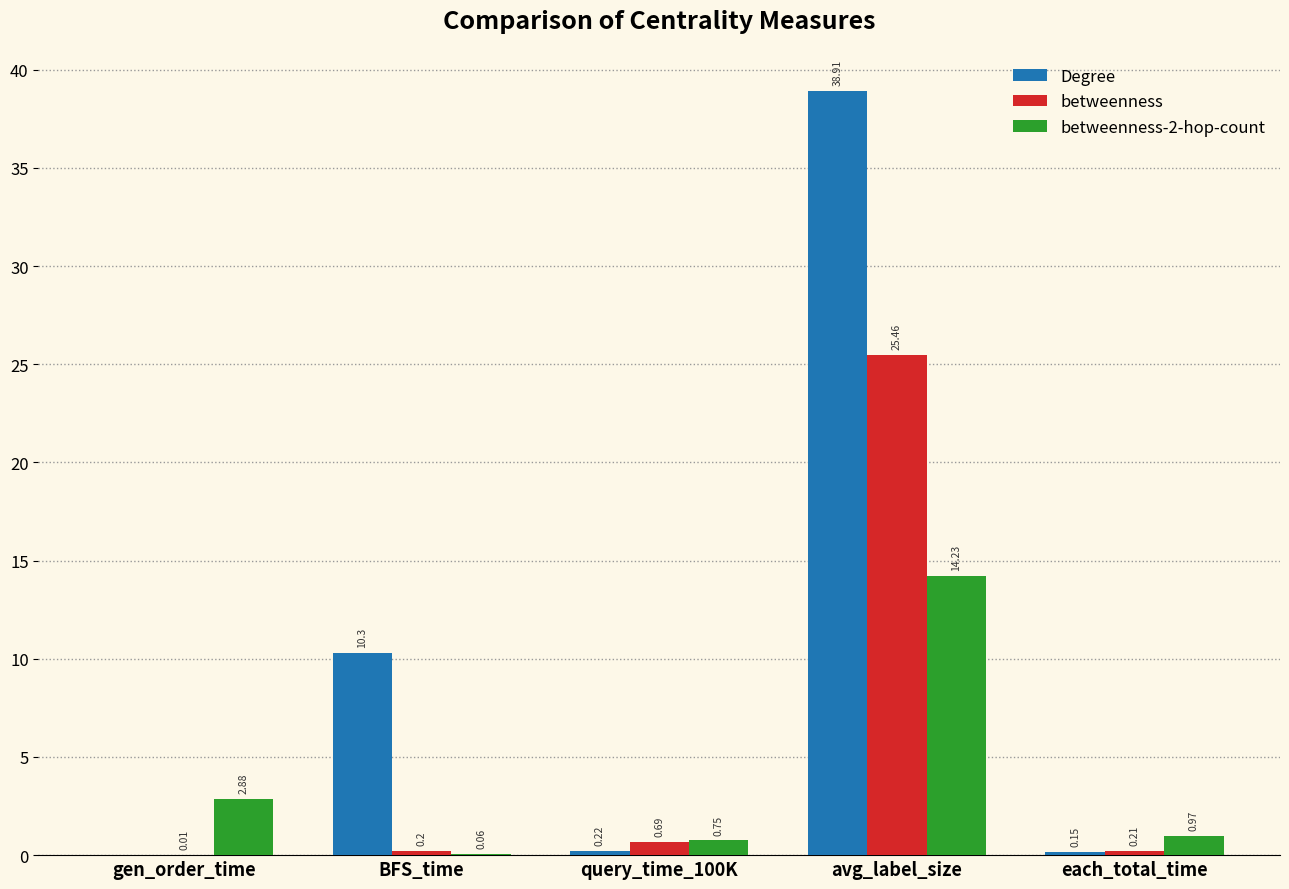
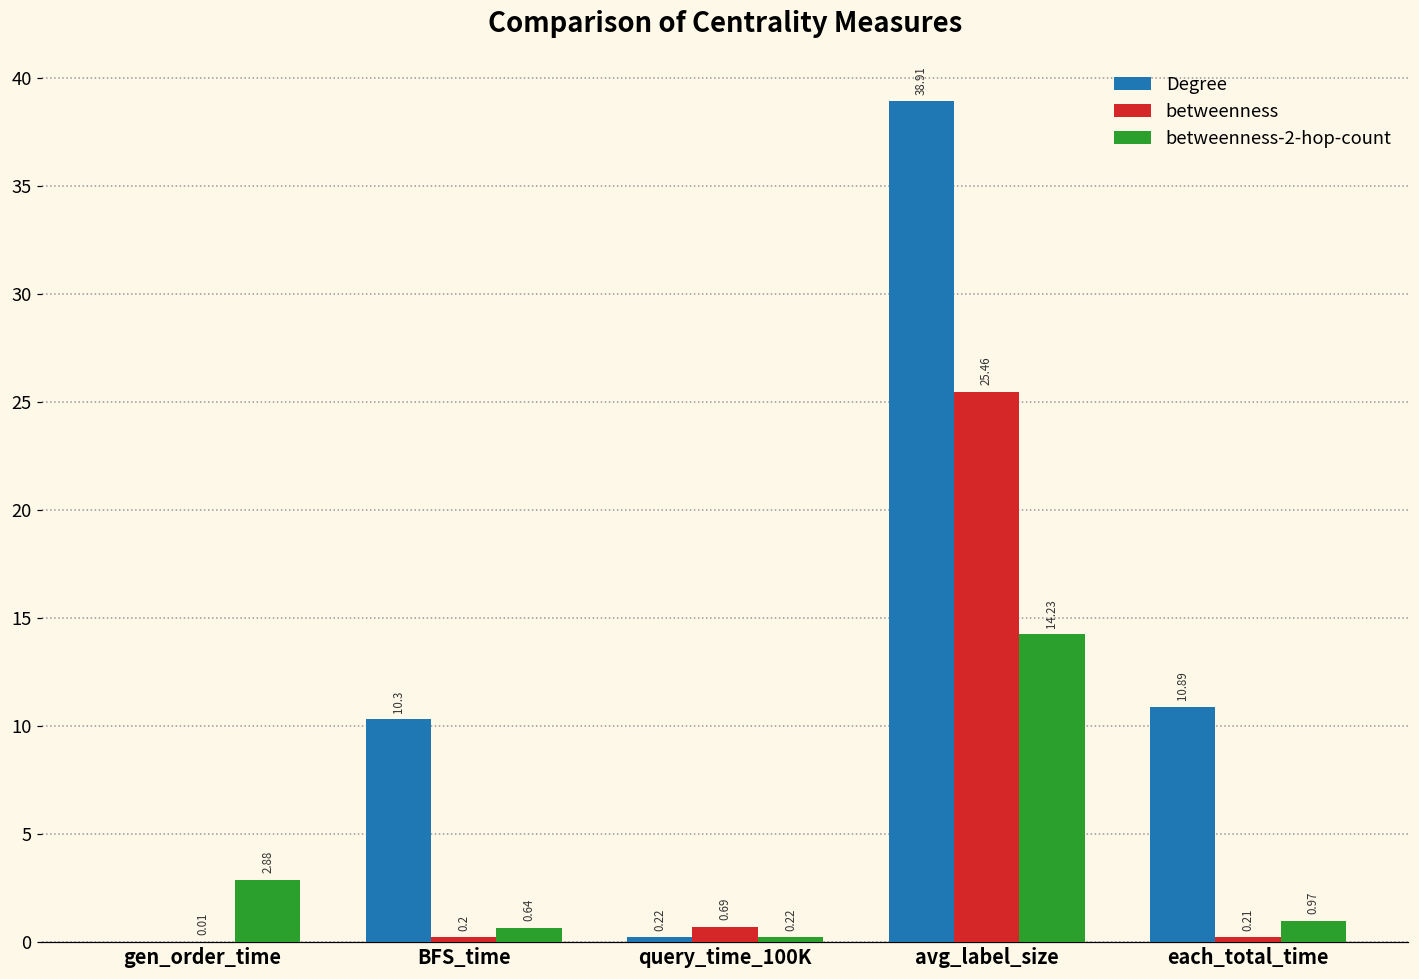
  {
    "Degree": {
      "BFS_time": 10.3,
      "query_time_100K": 0.22,
      "avg_label_size": 38.91,
-     "each_total_time": 0.15
+     "each_total_time": 10.89
    },
    "betweenness": {
      "gen_order_time": 0.01,
      "BFS_time": 0.2,
      "query_time_100K": 0.69,
      "avg_label_size": 25.46,
      "each_total_time": 0.21
    },
    "betweenness-2-hop-count": {
      "gen_order_time": 2.88,
-     "BFS_time": 0.06,
-     "query_time_100K": 0.75,
+     "BFS_time": 0.64,
+     "query_time_100K": 0.22,
      "avg_label_size": 14.23,
      "each_total_time": 0.97
    }
  }
